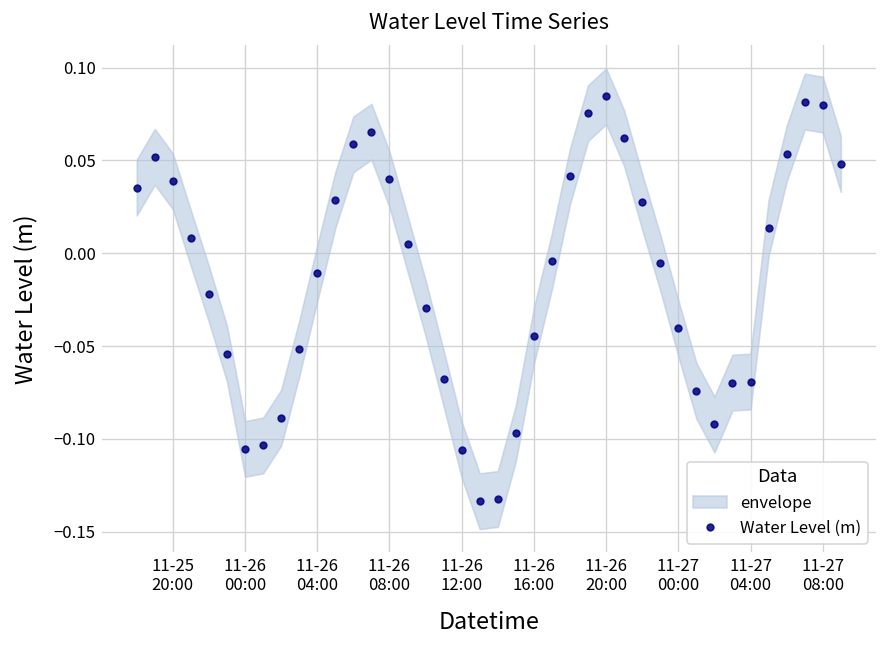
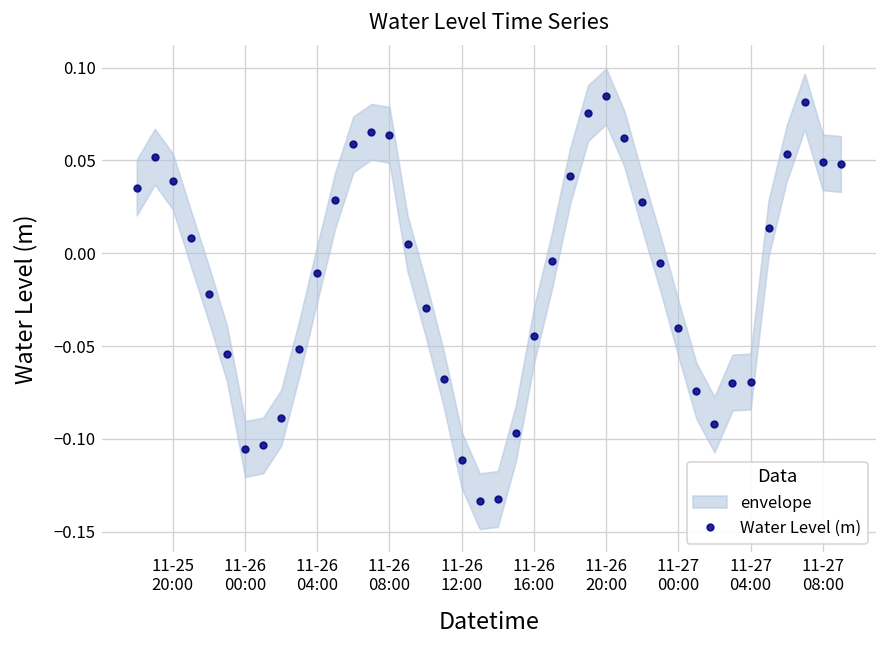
  {
    "Water Level (m)": {
      "11-25 20:00": 0.039,
      "11-26 00:00": -0.105,
      "11-26 04:00": -0.011,
-     "11-26 08:00": 0.040,
-     "11-26 12:00": -0.106,
+     "11-26 08:00": 0.064,
+     "11-26 12:00": -0.111,
      "11-26 16:00": -0.044,
      "11-26 20:00": 0.085,
      "11-27 00:00": -0.040,
      "11-27 04:00": -0.069,
-     "11-27 08:00": 0.080
+     "11-27 08:00": 0.049
    }
  }
